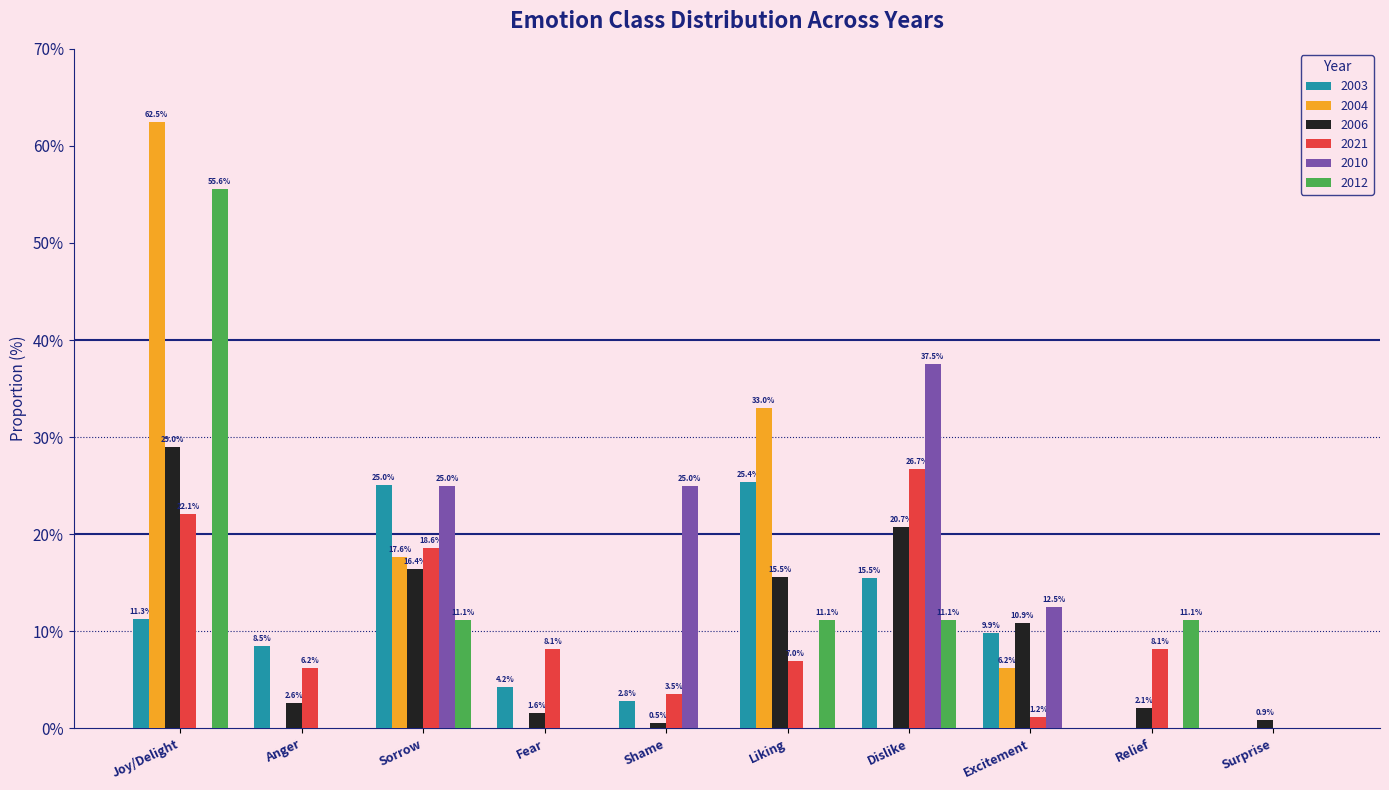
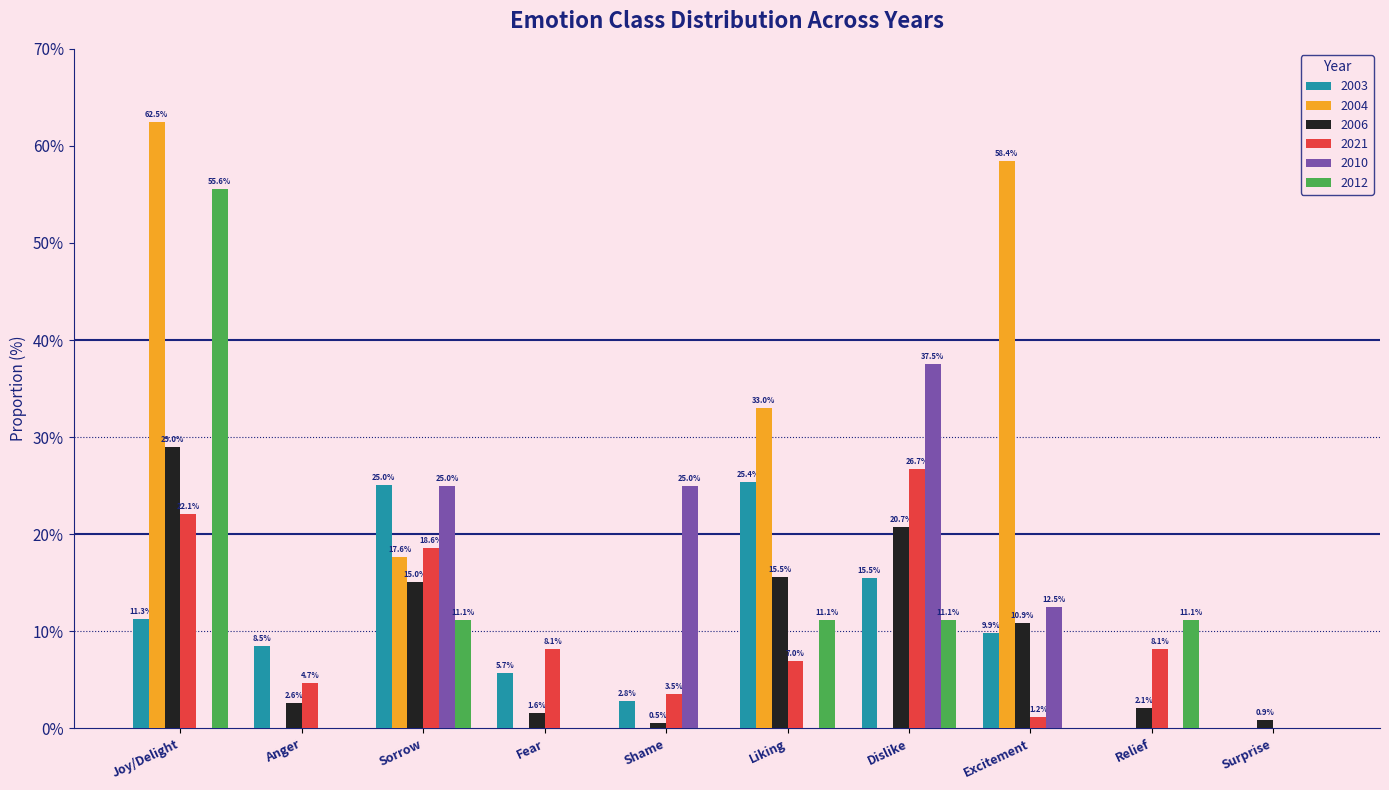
  {
    "2003": {
      "Joy/Delight": "11.3%",
      "Anger": "8.5%",
      "Sorrow": "25.0%",
-     "Fear": "4.2%",
+     "Fear": "5.7%",
      "Shame": "2.8%",
      "Liking": "25.4%",
      "Dislike": "15.5%",
      "Excitement": "9.9%"
    },
    "2004": {
      "Joy/Delight": "62.5%",
      "Sorrow": "17.6%",
      "Liking": "33.0%",
-     "Excitement": "6.2%"
+     "Excitement": "58.4%"
    },
    "2006": {
      "Joy/Delight": "29.0%",
      "Anger": "2.6%",
-     "Sorrow": "16.4%",
+     "Sorrow": "15.0%",
      "Fear": "1.6%",
      "Shame": "0.5%",
      "Liking": "15.5%",
      "Dislike": "20.7%",
      "Excitement": "10.9%",
      "Relief": "2.1%",
      "Surprise": "0.9%"
    },
    "2021": {
      "Joy/Delight": "22.1%",
-     "Anger": "6.2%",
+     "Anger": "4.7%",
      "Sorrow": "18.6%",
      "Fear": "8.1%",
      "Shame": "3.5%",
      "Liking": "7.0%",
      "Dislike": "26.7%",
      "Excitement": "1.2%",
      "Relief": "8.1%"
    },
    "2010": {
      "Sorrow": "25.0%",
      "Shame": "25.0%",
      "Dislike": "37.5%",
      "Excitement": "12.5%"
    },
    "2012": {
      "Joy/Delight": "55.6%",
      "Sorrow": "11.1%",
      "Liking": "11.1%",
      "Dislike": "11.1%",
      "Relief": "11.1%"
    }
  }
